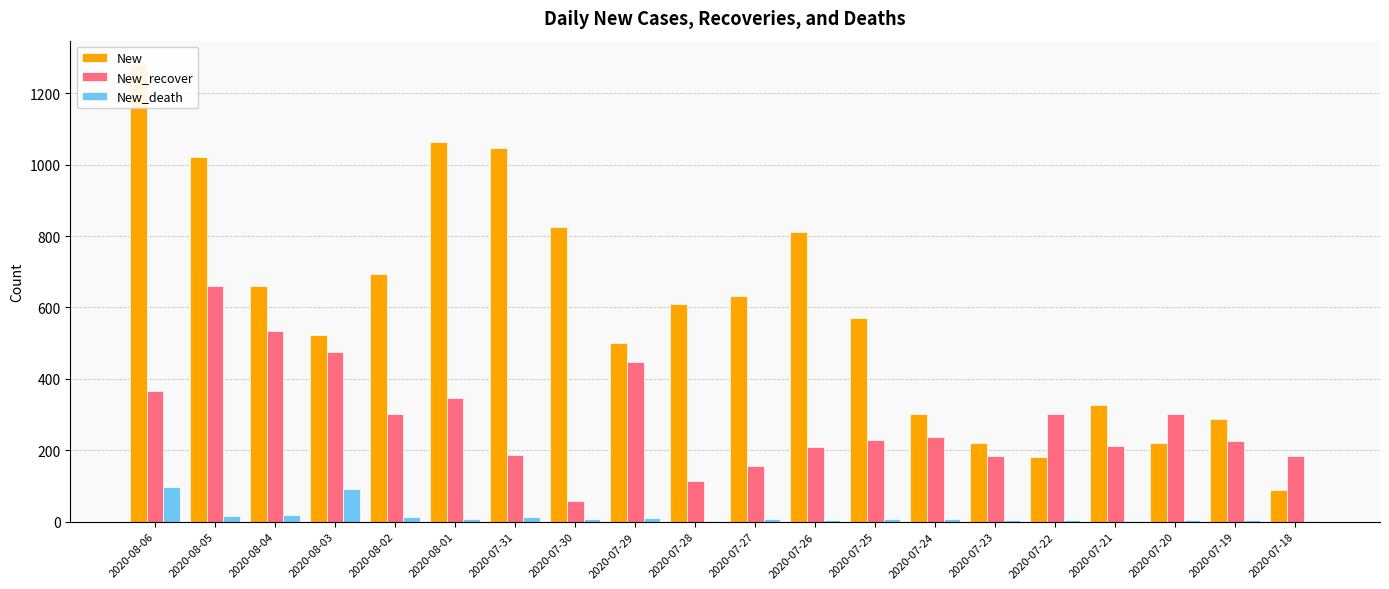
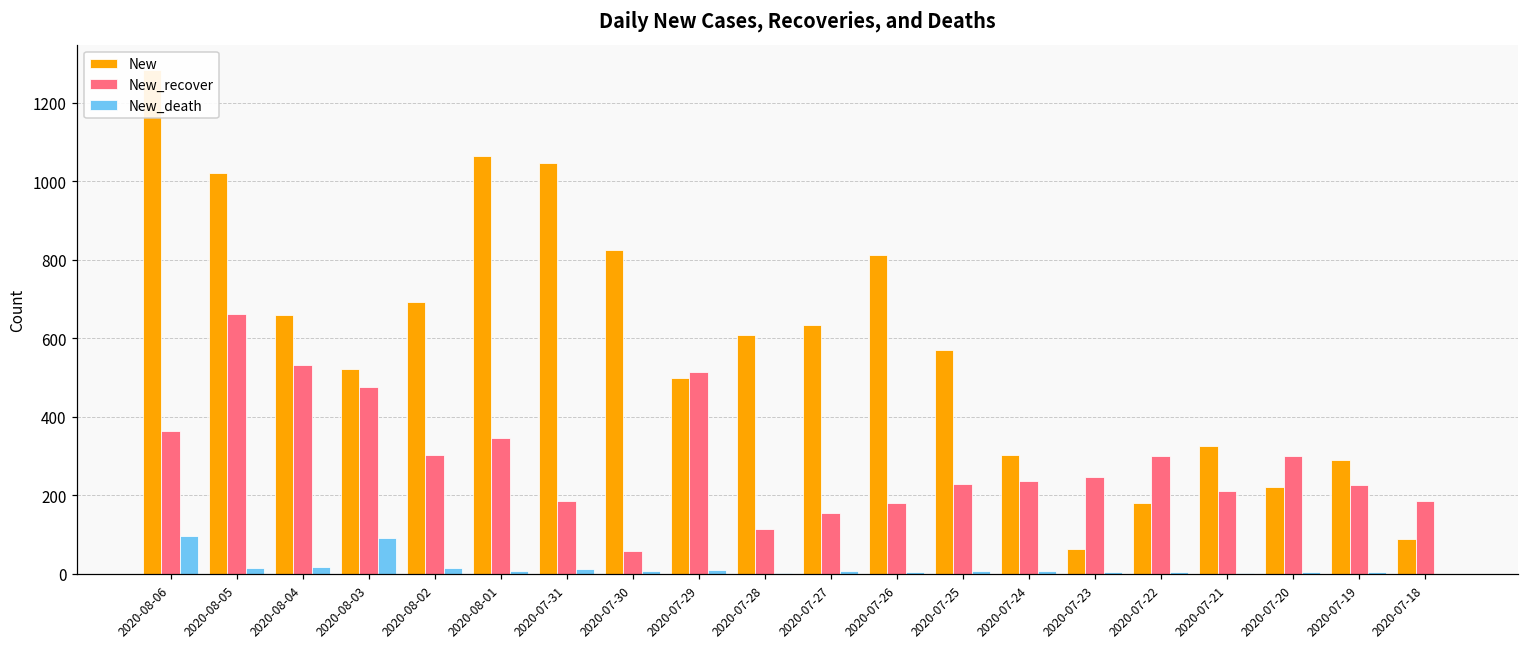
  {
    "New": {
      "2020-08-05": 1020,
      "2020-08-04": 660,
      "2020-08-03": 520,
      "2020-08-02": 690,
      "2020-08-01": 1060,
      "2020-07-31": 1050,
      "2020-07-30": 830,
      "2020-07-29": 500,
      "2020-07-28": 610,
      "2020-07-27": 630,
      "2020-07-26": 810,
      "2020-07-25": 570,
      "2020-07-24": 300,
-     "2020-07-23": 220,
+     "2020-07-23": 60,
      "2020-07-22": 180,
      "2020-07-21": 330,
      "2020-07-20": 220,
      "2020-07-19": 290,
      "2020-07-18": 90
    },
    "New_recover": {
      "2020-08-06": 370,
      "2020-08-05": 660,
      "2020-08-04": 530,
      "2020-08-03": 480,
      "2020-08-02": 300,
      "2020-08-01": 350,
      "2020-07-31": 190,
      "2020-07-30": 60,
-     "2020-07-29": 450,
+     "2020-07-29": 510,
      "2020-07-28": 120,
      "2020-07-27": 160,
-     "2020-07-26": 210,
+     "2020-07-26": 180,
      "2020-07-25": 230,
      "2020-07-24": 240,
-     "2020-07-23": 180,
+     "2020-07-23": 250,
      "2020-07-22": 300,
      "2020-07-21": 210,
      "2020-07-20": 300,
      "2020-07-19": 230,
      "2020-07-18": 190
    },
    "New_death": {
      "2020-08-06": 100,
      "2020-08-05": 20,
      "2020-08-04": 20,
      "2020-08-03": 90,
      "2020-08-02": 10,
      "2020-07-31": 10,
      "2020-07-29": 10,
      "2020-07-27": 10
    }
  }
